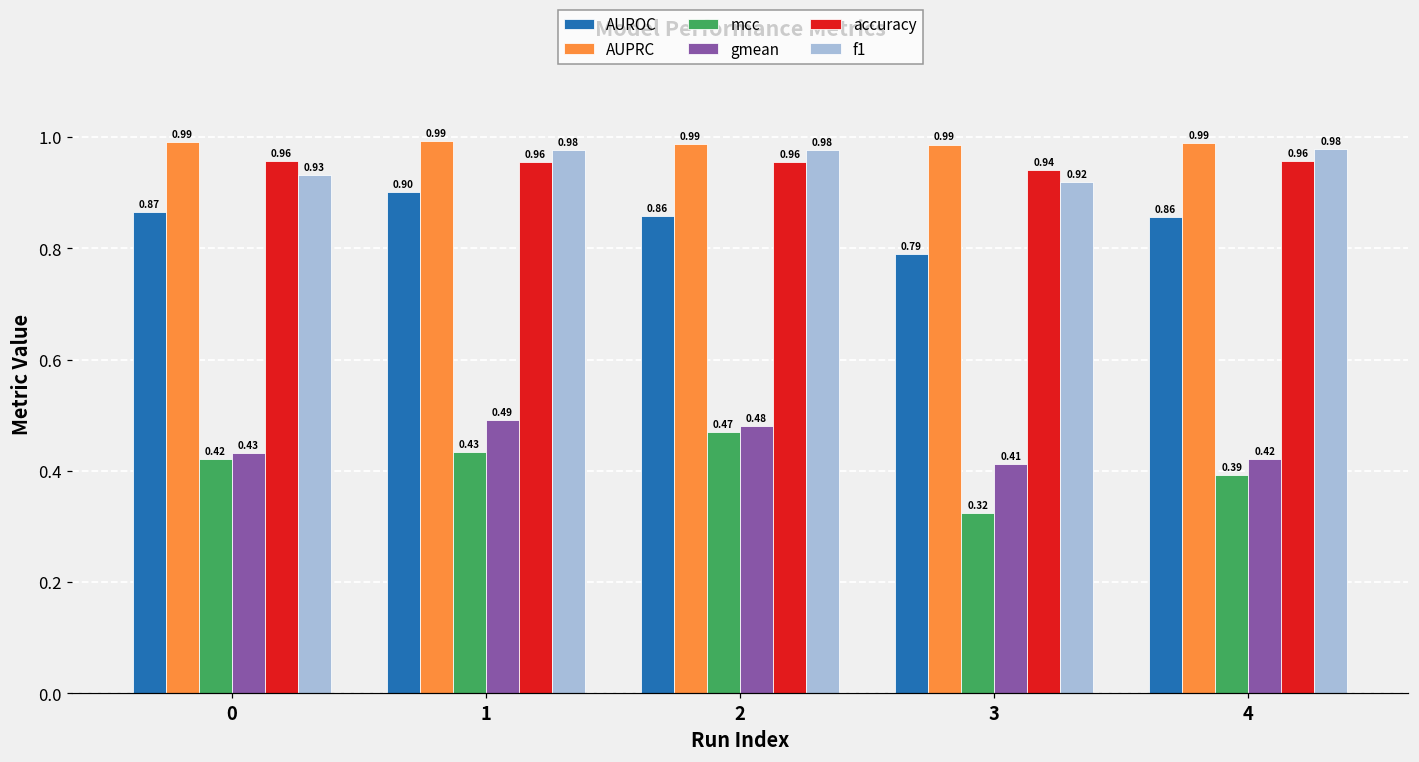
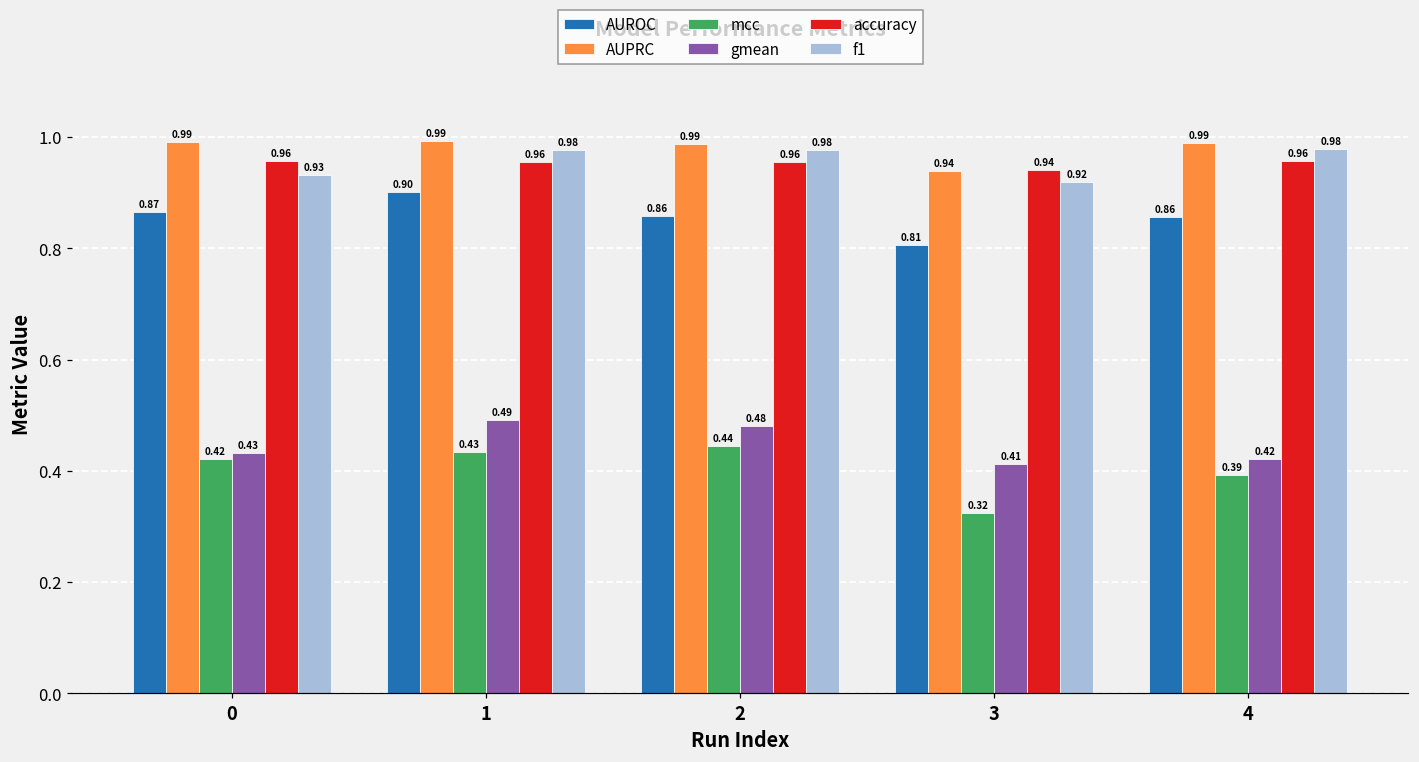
  {
    "AUROC": {
      "0": 0.87,
      "1": 0.90,
      "2": 0.86,
-     "3": 0.79,
+     "3": 0.81,
      "4": 0.86
    },
    "AUPRC": {
      "0": 0.99,
      "1": 0.99,
      "2": 0.99,
-     "3": 0.99,
+     "3": 0.94,
      "4": 0.99
    },
    "mcc": {
      "0": 0.42,
      "1": 0.43,
-     "2": 0.47,
+     "2": 0.44,
      "3": 0.32,
      "4": 0.39
    },
    "gmean": {
      "0": 0.43,
      "1": 0.49,
      "2": 0.48,
      "3": 0.41,
      "4": 0.42
    },
    "accuracy": {
      "0": 0.96,
      "1": 0.96,
      "2": 0.96,
      "3": 0.94,
      "4": 0.96
    },
    "f1": {
      "0": 0.93,
      "1": 0.98,
      "2": 0.98,
      "3": 0.92,
      "4": 0.98
    }
  }
